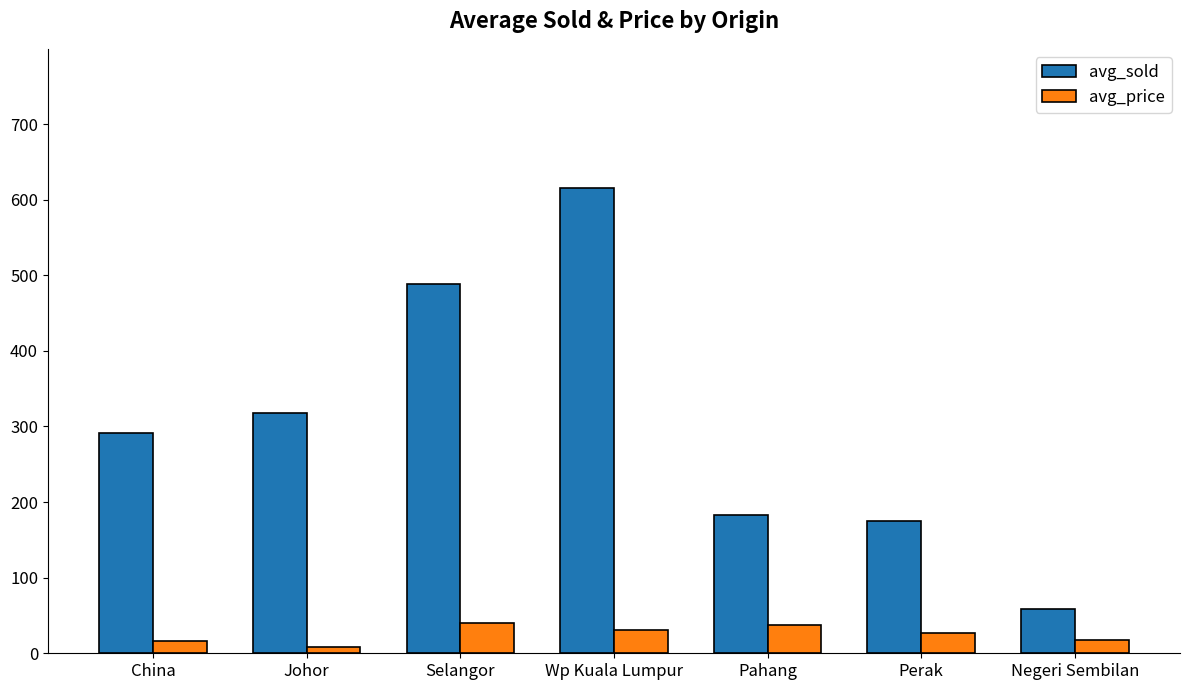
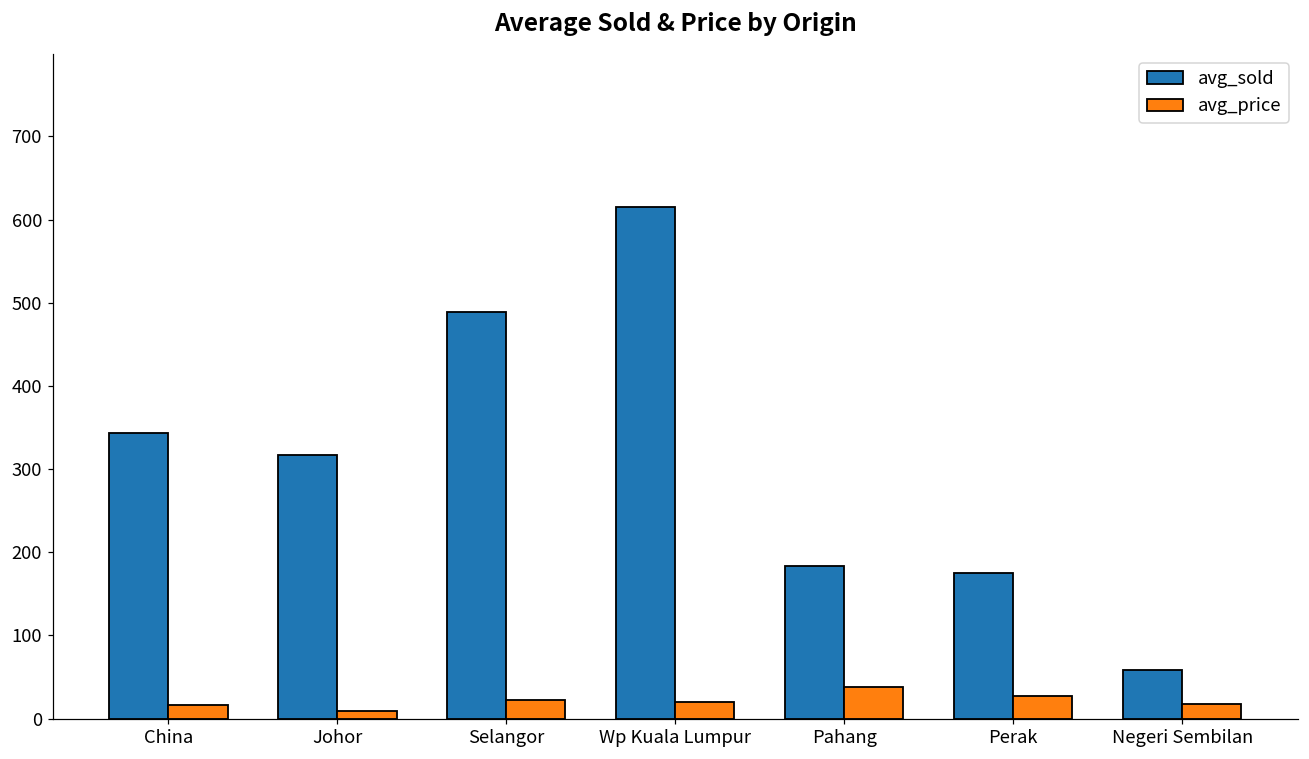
  {
    "avg_sold": {
-     "China": 290,
+     "China": 340,
      "Johor": 320,
      "Selangor": 490,
      "Wp Kuala Lumpur": 620,
      "Pahang": 180,
      "Perak": 180,
      "Negeri Sembilan": 60
    },
    "avg_price": {
      "China": 20,
      "Johor": 10,
-     "Selangor": 40,
-     "Wp Kuala Lumpur": 30,
+     "Selangor": 20,
+     "Wp Kuala Lumpur": 20,
      "Pahang": 40,
      "Perak": 30,
      "Negeri Sembilan": 20
    }
  }
